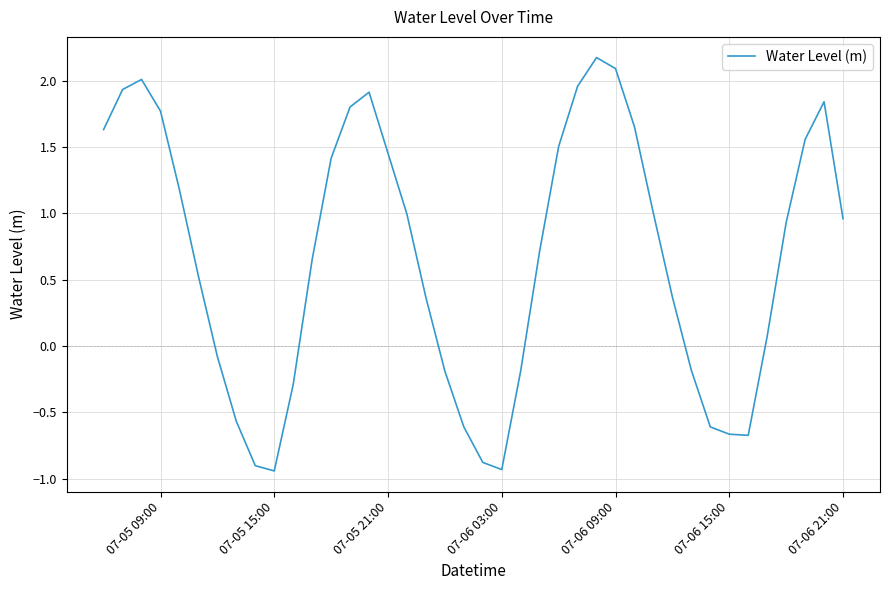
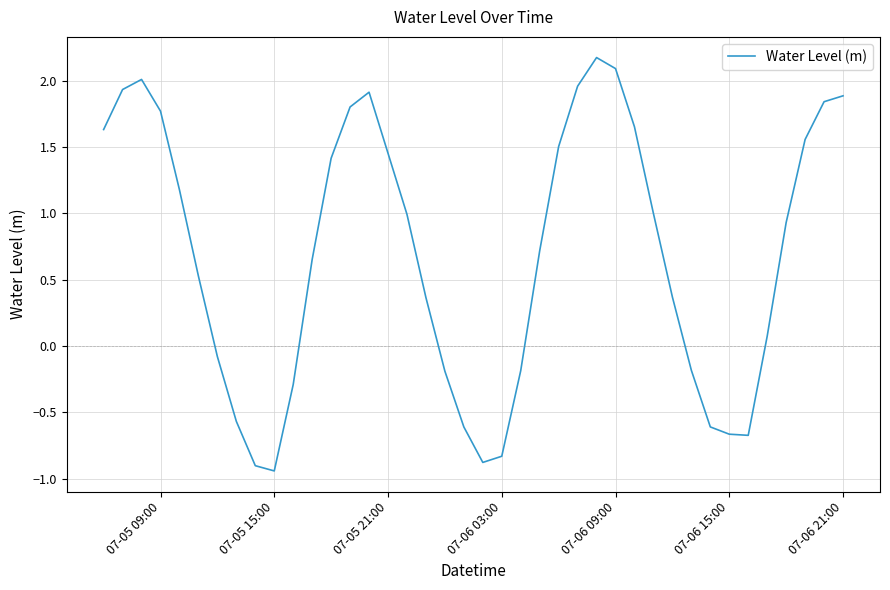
  {
    "07-05 09:00": 1.77,
    "07-05 15:00": -0.94,
    "07-05 21:00": 1.45,
-   "07-06 03:00": -0.93,
+   "07-06 03:00": -0.83,
    "07-06 09:00": 2.09,
    "07-06 15:00": -0.67,
-   "07-06 21:00": 0.96
+   "07-06 21:00": 1.88
  }
